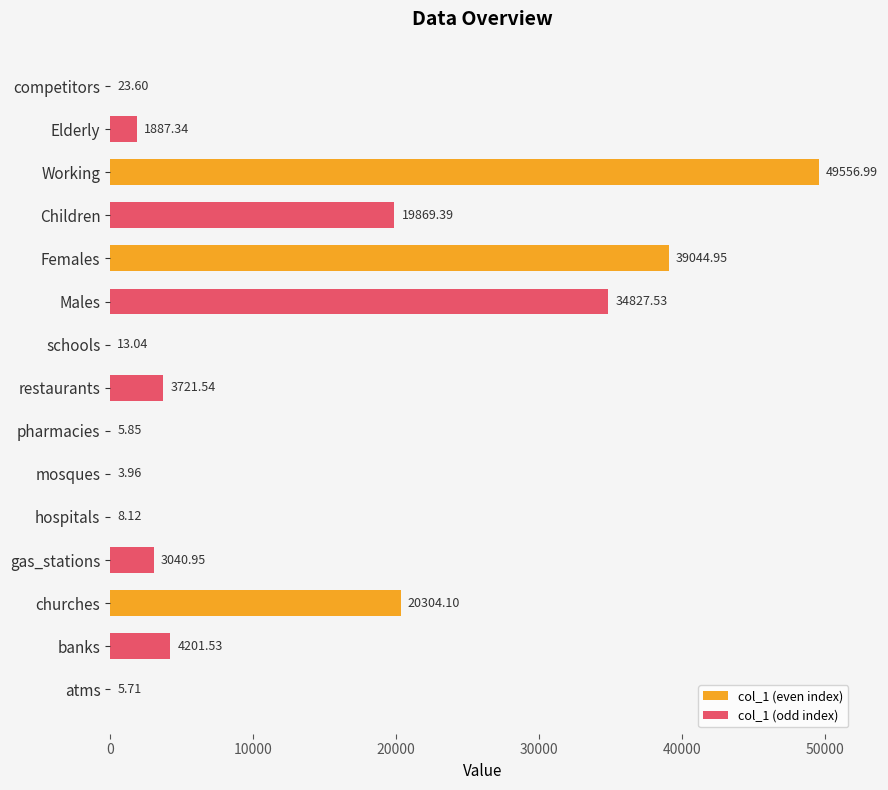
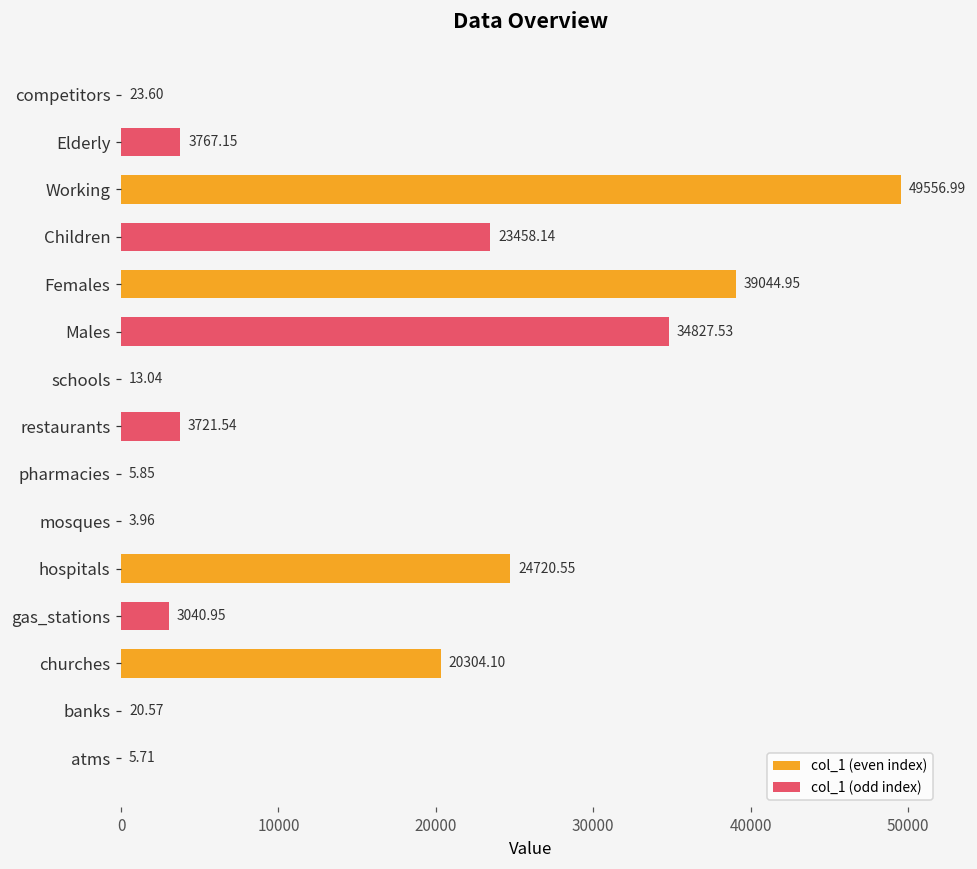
  {
    "col_1 (even index)": {
      "competitors": 23.60,
      "Working": 49556.99,
      "Females": 39044.95,
      "schools": 13.04,
      "pharmacies": 5.85,
-     "hospitals": 8.12,
+     "hospitals": 24720.55,
      "churches": 20304.10,
      "atms": 5.71
    },
    "col_1 (odd index)": {
-     "Elderly": 1887.34,
-     "Children": 19869.39,
+     "Elderly": 3767.15,
+     "Children": 23458.14,
      "Males": 34827.53,
      "restaurants": 3721.54,
      "mosques": 3.96,
      "gas_stations": 3040.95,
-     "banks": 4201.53
+     "banks": 20.57
    }
  }
